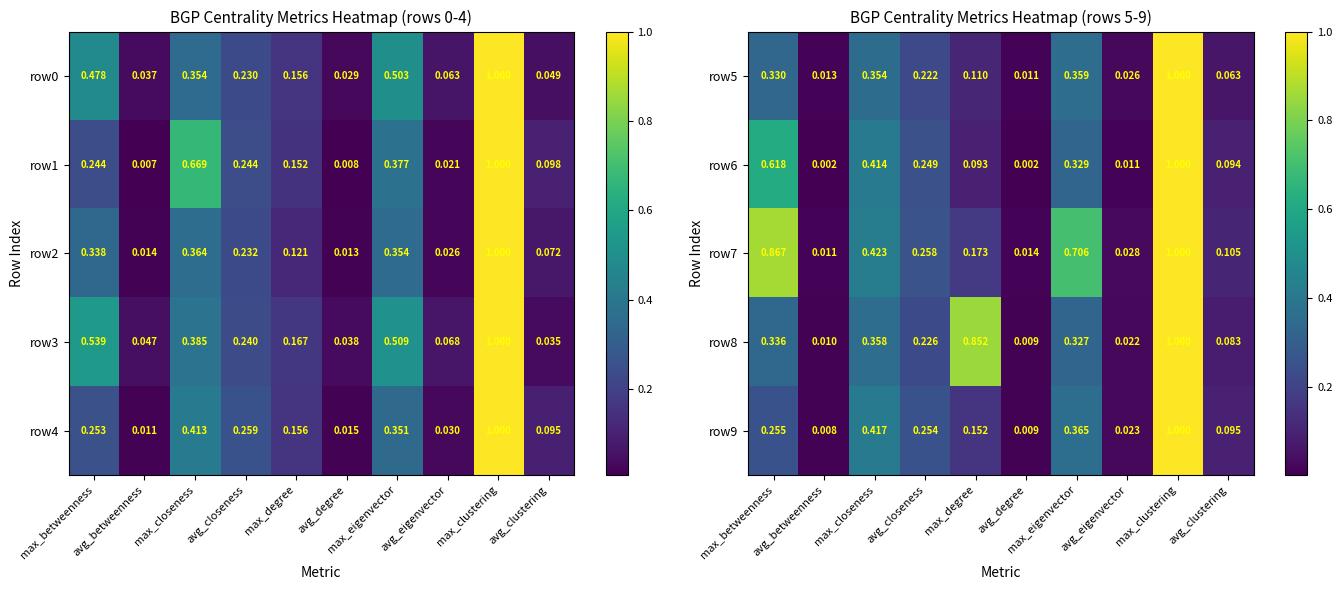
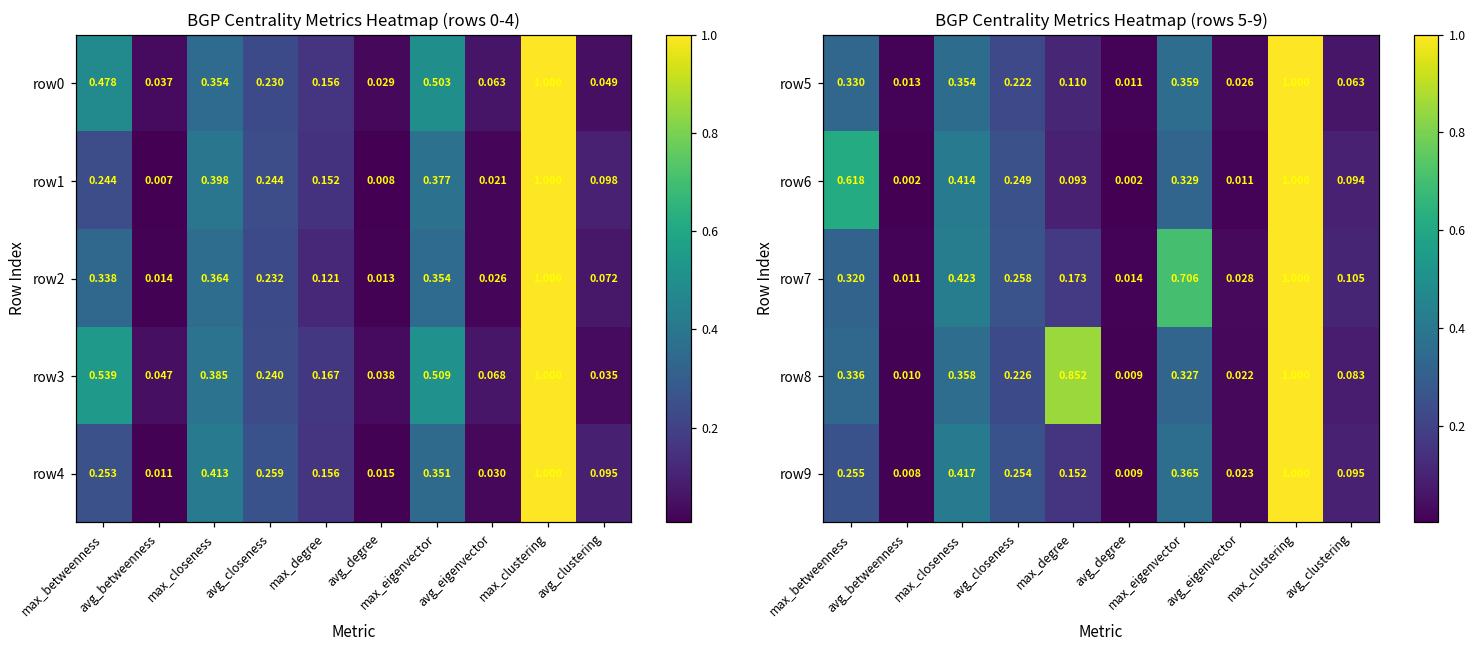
  {
    "BGP Centrality Metrics Heatmap (rows 0-4)": {
      "row0": {
        "max_betweenness": 0.478,
        "avg_betweenness": 0.037,
        "max_closeness": 0.354,
        "avg_closeness": 0.230,
        "max_degree": 0.156,
        "avg_degree": 0.029,
        "max_eigenvector": 0.503,
        "avg_eigenvector": 0.063,
        "avg_clustering": 0.049
      },
      "row1": {
        "max_betweenness": 0.244,
        "avg_betweenness": 0.007,
-       "max_closeness": 0.669,
+       "max_closeness": 0.398,
        "avg_closeness": 0.244,
        "max_degree": 0.152,
        "avg_degree": 0.008,
        "max_eigenvector": 0.377,
        "avg_eigenvector": 0.021,
        "avg_clustering": 0.098
      },
      "row2": {
        "max_betweenness": 0.338,
        "avg_betweenness": 0.014,
        "max_closeness": 0.364,
        "avg_closeness": 0.232,
        "max_degree": 0.121,
        "avg_degree": 0.013,
        "max_eigenvector": 0.354,
        "avg_eigenvector": 0.026,
        "avg_clustering": 0.072
      },
      "row3": {
        "max_betweenness": 0.539,
        "avg_betweenness": 0.047,
        "max_closeness": 0.385,
        "avg_closeness": 0.240,
        "max_degree": 0.167,
        "avg_degree": 0.038,
        "max_eigenvector": 0.509,
        "avg_eigenvector": 0.068,
        "avg_clustering": 0.035
      },
      "row4": {
        "max_betweenness": 0.253,
        "avg_betweenness": 0.011,
        "max_closeness": 0.413,
        "avg_closeness": 0.259,
        "max_degree": 0.156,
        "avg_degree": 0.015,
        "max_eigenvector": 0.351,
        "avg_eigenvector": 0.030,
        "avg_clustering": 0.095
      }
    },
    "BGP Centrality Metrics Heatmap (rows 5-9)": {
      "row5": {
        "max_betweenness": 0.330,
        "avg_betweenness": 0.013,
        "max_closeness": 0.354,
        "avg_closeness": 0.222,
        "max_degree": 0.110,
        "avg_degree": 0.011,
        "max_eigenvector": 0.359,
        "avg_eigenvector": 0.026,
        "avg_clustering": 0.063
      },
      "row6": {
        "max_betweenness": 0.618,
        "avg_betweenness": 0.002,
        "max_closeness": 0.414,
        "avg_closeness": 0.249,
        "max_degree": 0.093,
        "avg_degree": 0.002,
        "max_eigenvector": 0.329,
        "avg_eigenvector": 0.011,
        "avg_clustering": 0.094
      },
      "row7": {
-       "max_betweenness": 0.867,
+       "max_betweenness": 0.320,
        "avg_betweenness": 0.011,
        "max_closeness": 0.423,
        "avg_closeness": 0.258,
        "max_degree": 0.173,
        "avg_degree": 0.014,
        "max_eigenvector": 0.706,
        "avg_eigenvector": 0.028,
        "avg_clustering": 0.105
      },
      "row8": {
        "max_betweenness": 0.336,
        "avg_betweenness": 0.010,
        "max_closeness": 0.358,
        "avg_closeness": 0.226,
        "max_degree": 0.852,
        "avg_degree": 0.009,
        "max_eigenvector": 0.327,
        "avg_eigenvector": 0.022,
        "avg_clustering": 0.083
      },
      "row9": {
        "max_betweenness": 0.255,
        "avg_betweenness": 0.008,
        "max_closeness": 0.417,
        "avg_closeness": 0.254,
        "max_degree": 0.152,
        "avg_degree": 0.009,
        "max_eigenvector": 0.365,
        "avg_eigenvector": 0.023,
        "avg_clustering": 0.095
      }
    }
  }
